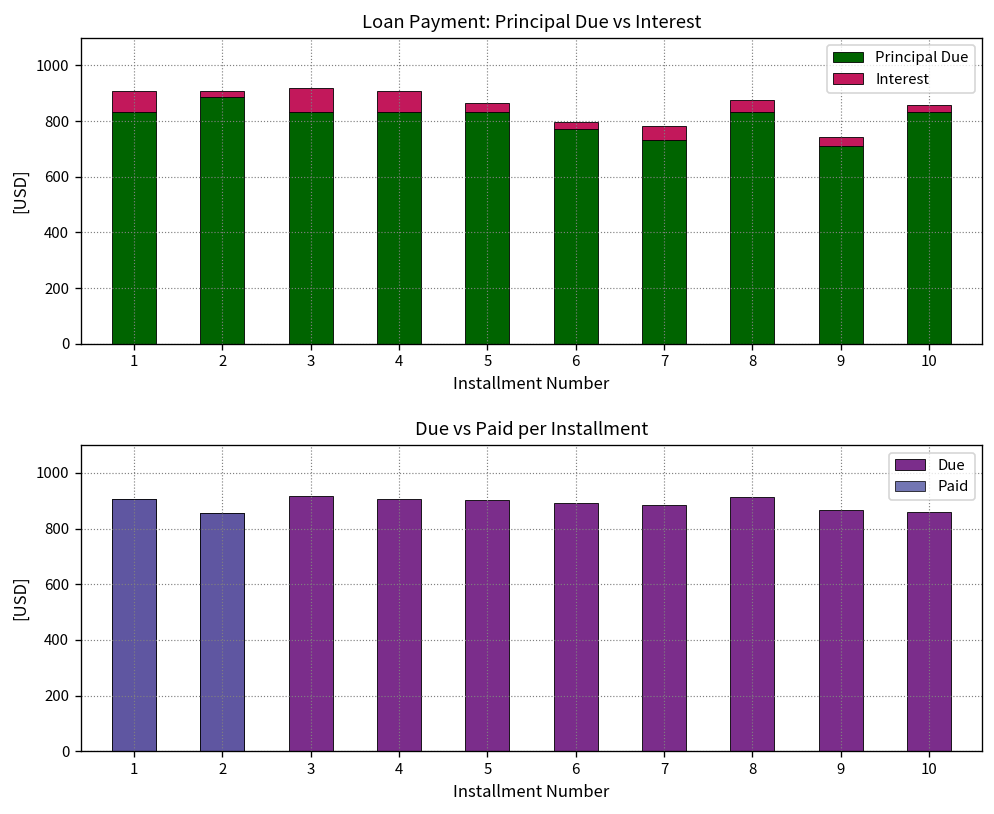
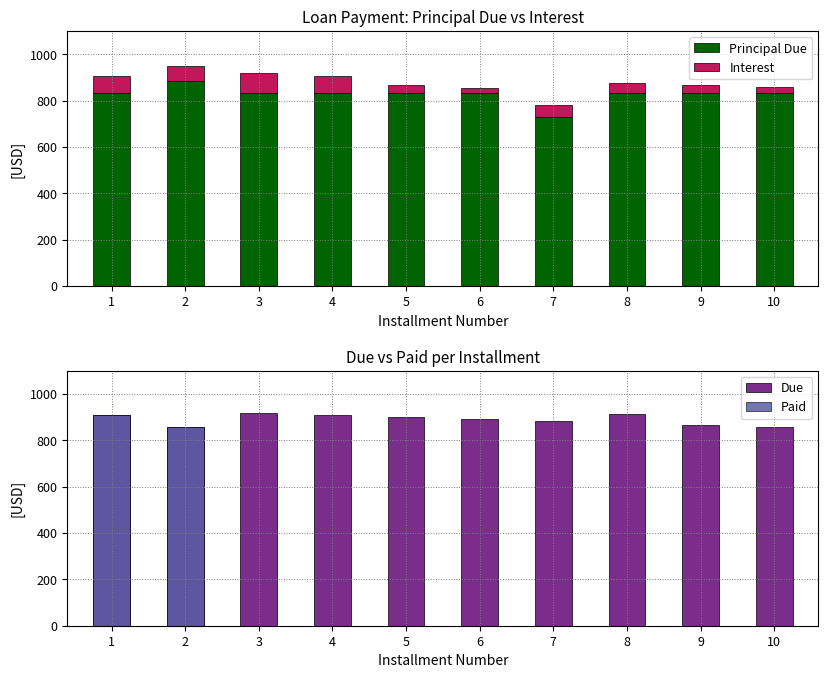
  {
    "Loan Payment: Principal Due vs Interest": {
      "Principal Due": {
        "1": 830,
        "2": 890,
        "3": 830,
        "4": 830,
        "5": 830,
-       "6": 770,
+       "6": 830,
        "7": 730,
        "8": 830,
-       "9": 710,
+       "9": 830,
        "10": 830
      },
      "Interest": {
        "1": 70,
-       "2": 20,
+       "2": 60,
        "3": 80,
        "4": 70,
        "5": 30,
        "6": 20,
        "7": 50,
        "8": 40,
        "9": 30,
        "10": 30
      }
    },
    "Due vs Paid per Installment": {
      "Due": {
        "1": 910,
        "2": 860,
        "3": 920,
        "4": 910,
        "5": 900,
        "6": 890,
        "7": 880,
        "8": 910,
        "9": 870,
        "10": 860
      },
      "Paid": {
        "1": 910,
        "2": 860,
        "3": 0,
        "4": 0,
        "5": 0,
        "6": 0,
        "7": 0,
        "8": 0,
        "9": 0,
        "10": 0
      }
    }
  }
